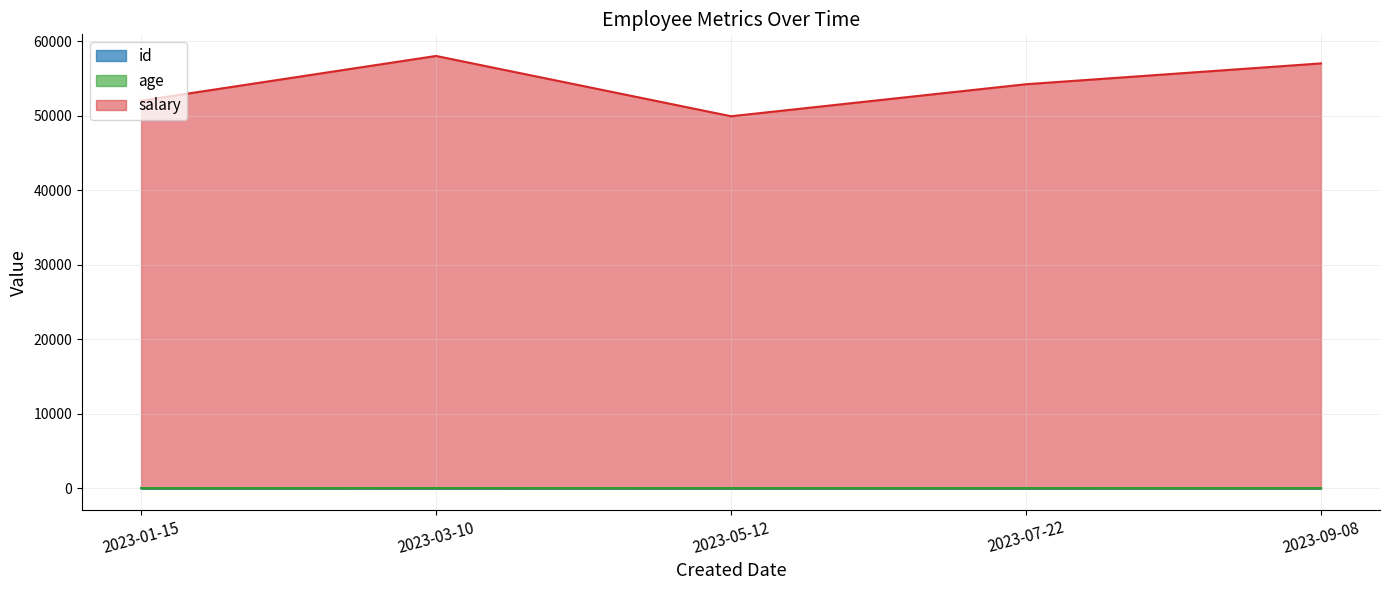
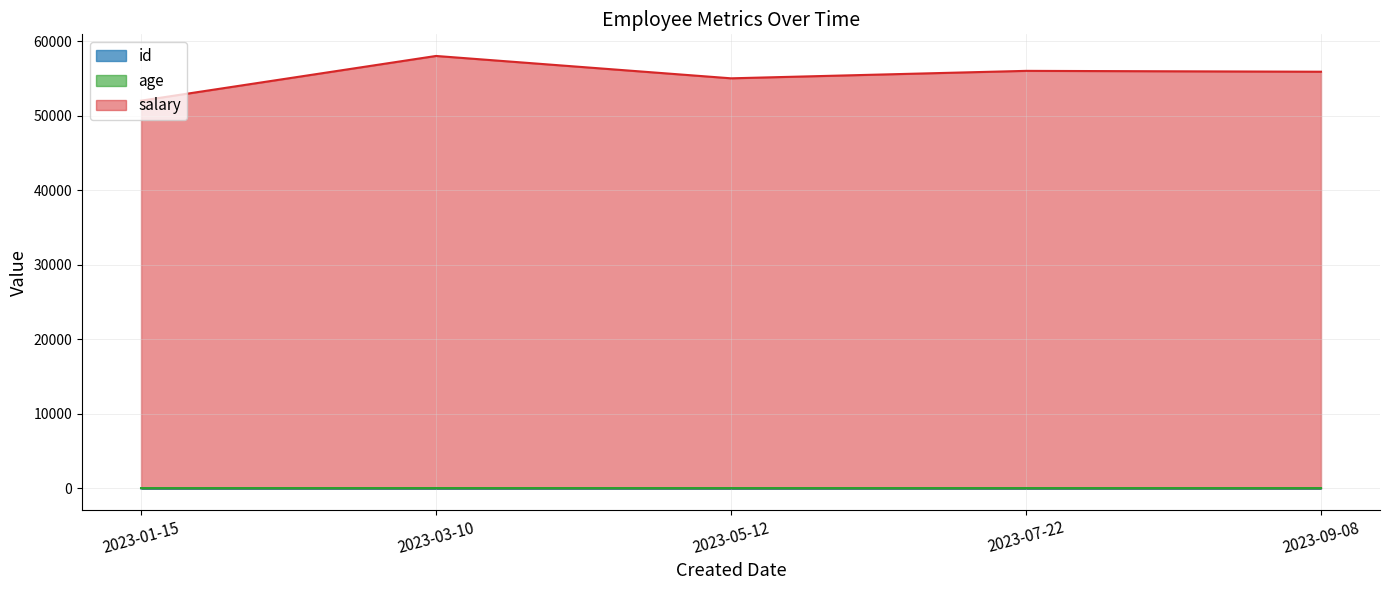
  {
    "age": {
      "2023-01-15": 0,
      "2023-03-10": 0,
      "2023-05-12": 0,
      "2023-07-22": 0,
      "2023-09-08": 0
    },
    "salary": {
      "2023-03-10": 58000,
-     "2023-05-12": 50000,
-     "2023-07-22": 54000,
-     "2023-09-08": 57000
+     "2023-05-12": 55000,
+     "2023-07-22": 56000,
+     "2023-09-08": 56000
    }
  }
